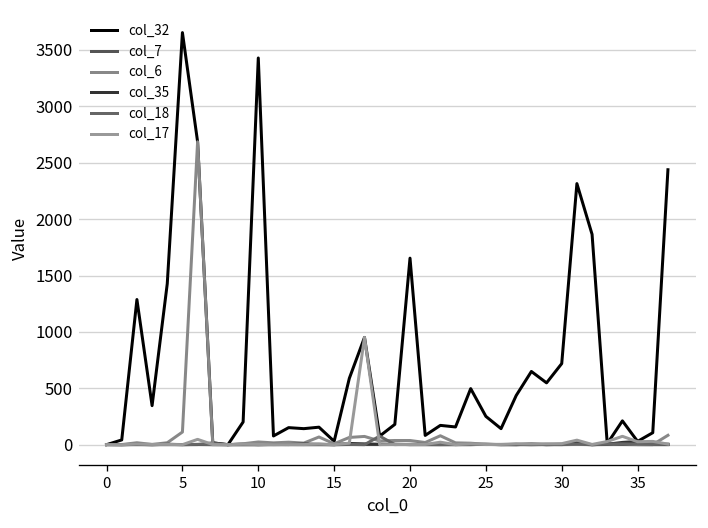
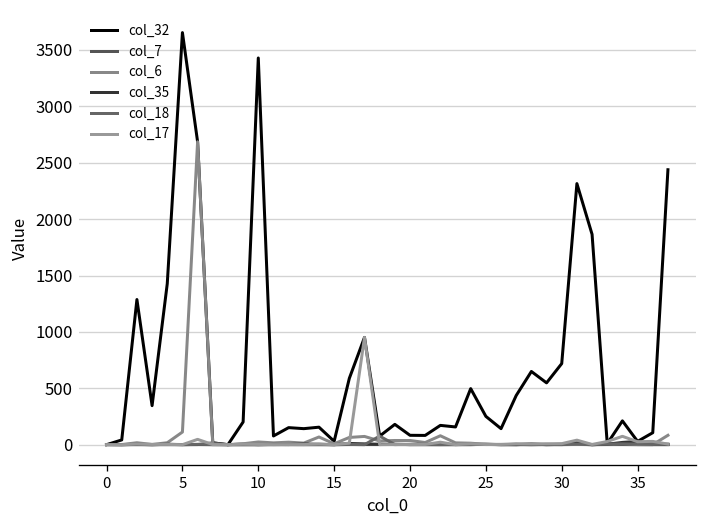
  {
    "col_32": {
      "5": 3700,
      "10": 3400,
-     "20": 1700,
+     "20": 100,
      "25": 300,
      "30": 700
    }
  }
